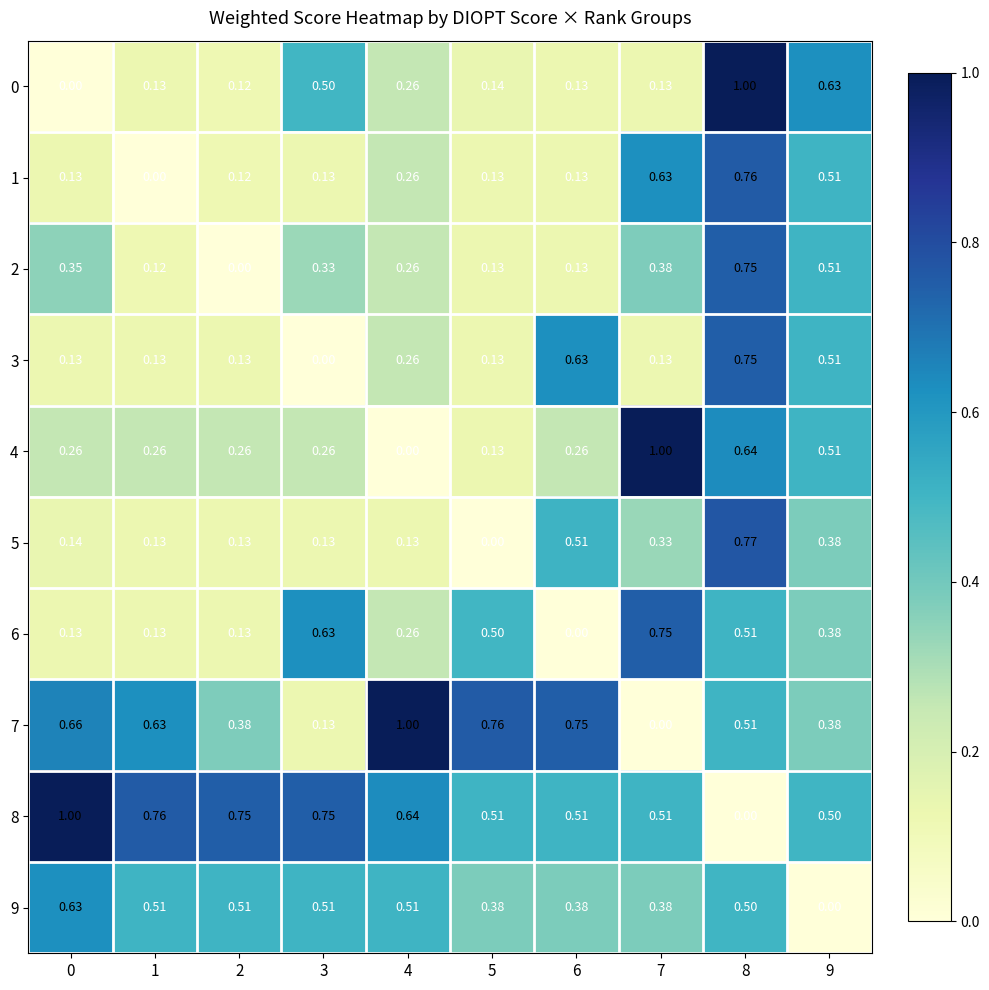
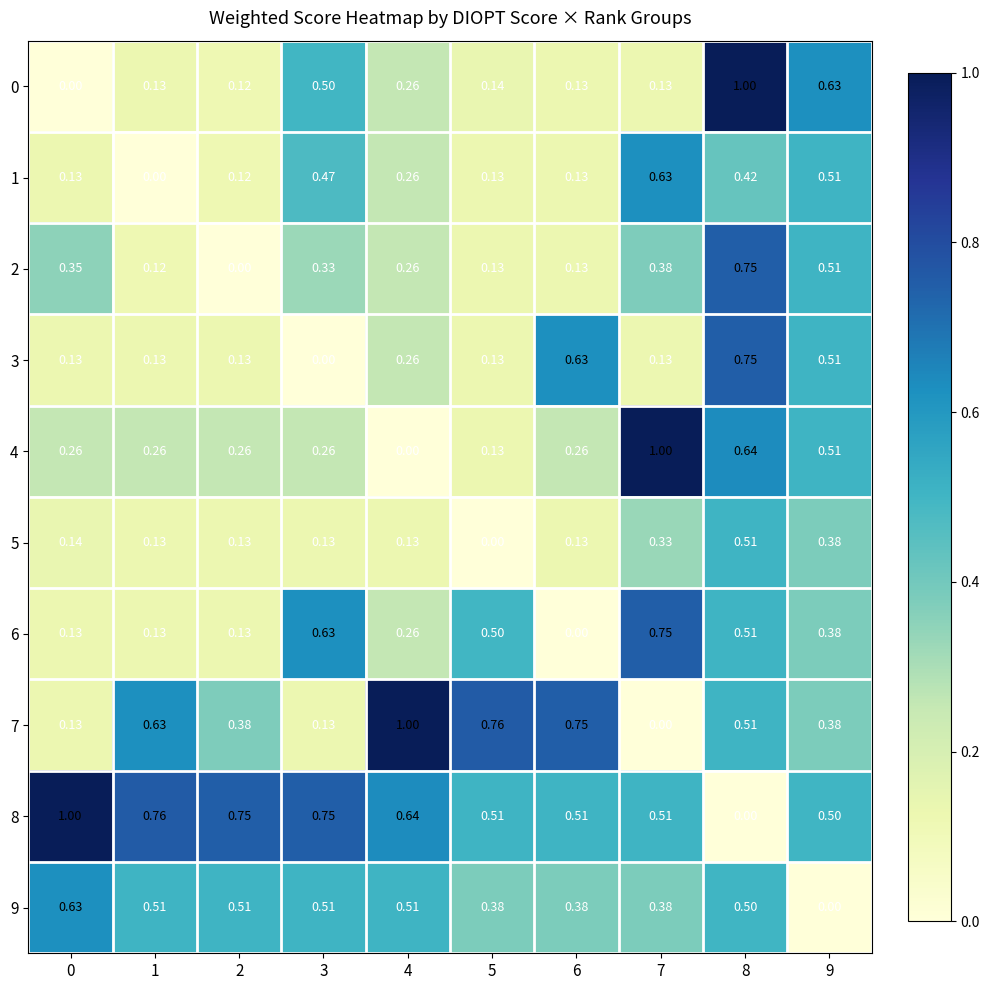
  {
    "0": {
      "1": 0.13,
      "2": 0.12,
      "3": 0.50,
      "4": 0.26,
      "5": 0.14,
      "6": 0.13,
      "7": 0.13,
      "8": 1.00,
      "9": 0.63
    },
    "1": {
      "0": 0.13,
      "2": 0.12,
-     "3": 0.13,
+     "3": 0.47,
      "4": 0.26,
      "5": 0.13,
      "6": 0.13,
      "7": 0.63,
-     "8": 0.76,
+     "8": 0.42,
      "9": 0.51
    },
    "2": {
      "0": 0.35,
      "1": 0.12,
      "3": 0.33,
      "4": 0.26,
      "5": 0.13,
      "6": 0.13,
      "7": 0.38,
      "8": 0.75,
      "9": 0.51
    },
    "3": {
      "0": 0.13,
      "1": 0.13,
      "2": 0.13,
      "4": 0.26,
      "5": 0.13,
      "6": 0.63,
      "7": 0.13,
      "8": 0.75,
      "9": 0.51
    },
    "4": {
      "0": 0.26,
      "1": 0.26,
      "2": 0.26,
      "3": 0.26,
      "5": 0.13,
      "6": 0.26,
      "7": 1.00,
      "8": 0.64,
      "9": 0.51
    },
    "5": {
      "0": 0.14,
      "1": 0.13,
      "2": 0.13,
      "3": 0.13,
      "4": 0.13,
-     "6": 0.51,
+     "6": 0.13,
      "7": 0.33,
-     "8": 0.77,
+     "8": 0.51,
      "9": 0.38
    },
    "6": {
      "0": 0.13,
      "1": 0.13,
      "2": 0.13,
      "3": 0.63,
      "4": 0.26,
      "5": 0.50,
      "7": 0.75,
      "8": 0.51,
      "9": 0.38
    },
    "7": {
-     "0": 0.66,
+     "0": 0.13,
      "1": 0.63,
      "2": 0.38,
      "3": 0.13,
      "4": 1.00,
      "5": 0.76,
      "6": 0.75,
      "8": 0.51,
      "9": 0.38
    },
    "8": {
      "0": 1.00,
      "1": 0.76,
      "2": 0.75,
      "3": 0.75,
      "4": 0.64,
      "5": 0.51,
      "6": 0.51,
      "7": 0.51,
      "9": 0.50
    },
    "9": {
      "0": 0.63,
      "1": 0.51,
      "2": 0.51,
      "3": 0.51,
      "4": 0.51,
      "5": 0.38,
      "6": 0.38,
      "7": 0.38,
      "8": 0.50
    }
  }
